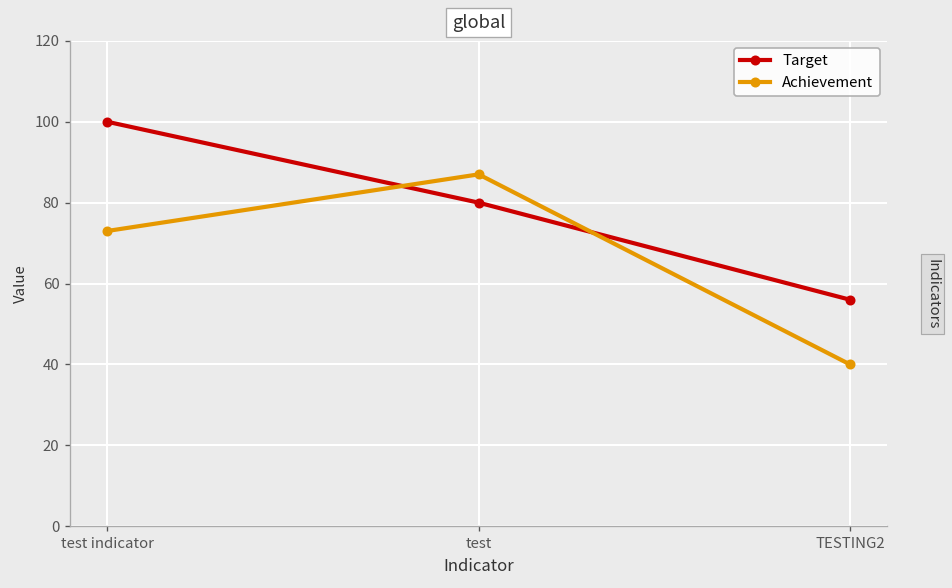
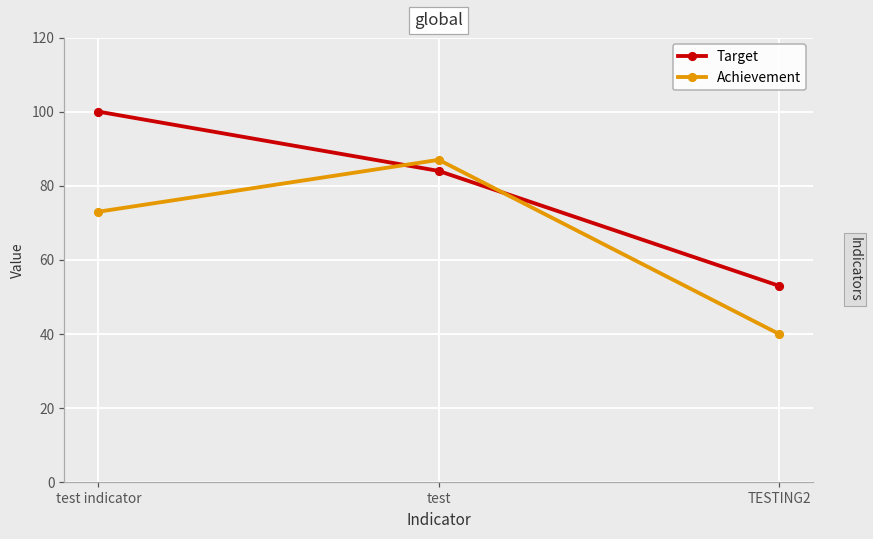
  {
    "Target": {
      "test indicator": 100,
-     "test": 80,
-     "TESTING2": 56
+     "test": 84,
+     "TESTING2": 53
    },
    "Achievement": {
      "test indicator": 73,
      "test": 87,
      "TESTING2": 40
    }
  }
